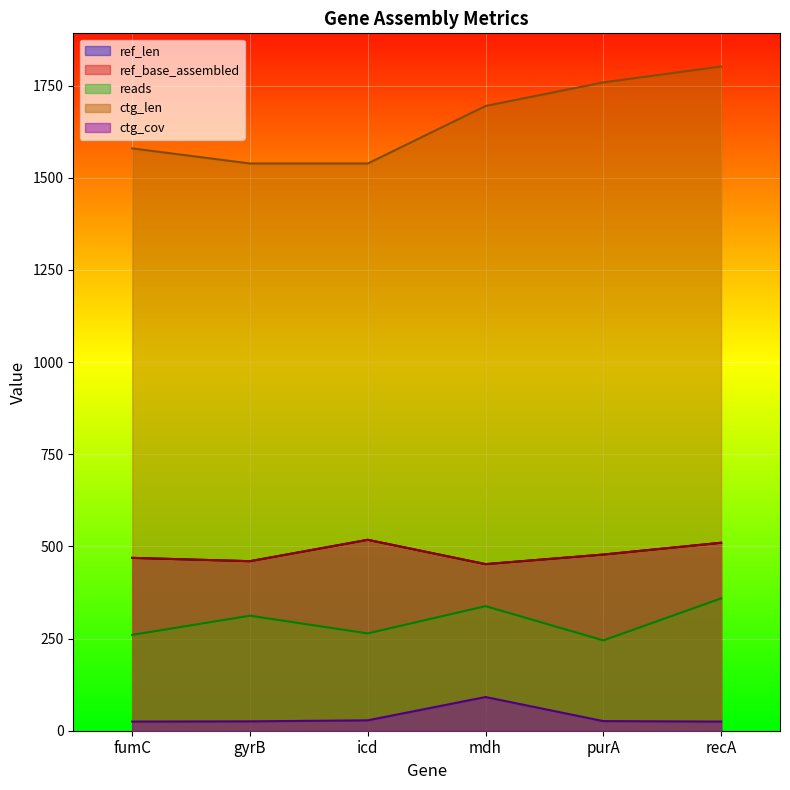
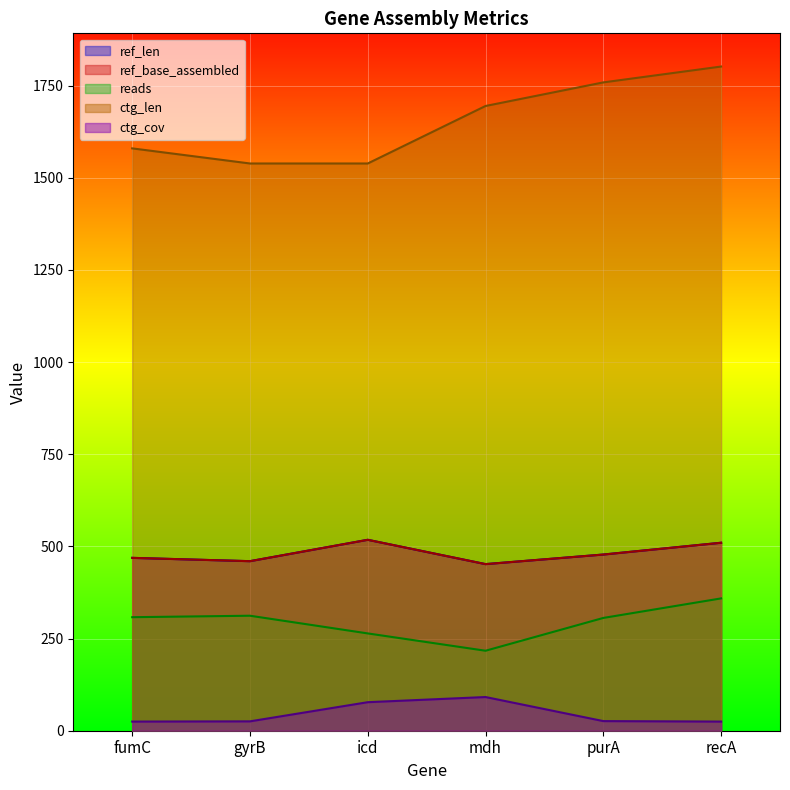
  {
    "reads": {
-     "fumC": 260,
+     "fumC": 310,
      "gyrB": 310,
      "icd": 260,
-     "mdh": 340,
-     "purA": 250,
+     "mdh": 220,
+     "purA": 310,
      "recA": 360
    },
    "ctg_cov": {
      "fumC": 20,
      "gyrB": 30,
-     "icd": 30,
+     "icd": 80,
      "mdh": 90,
      "purA": 30,
      "recA": 20
    }
  }
